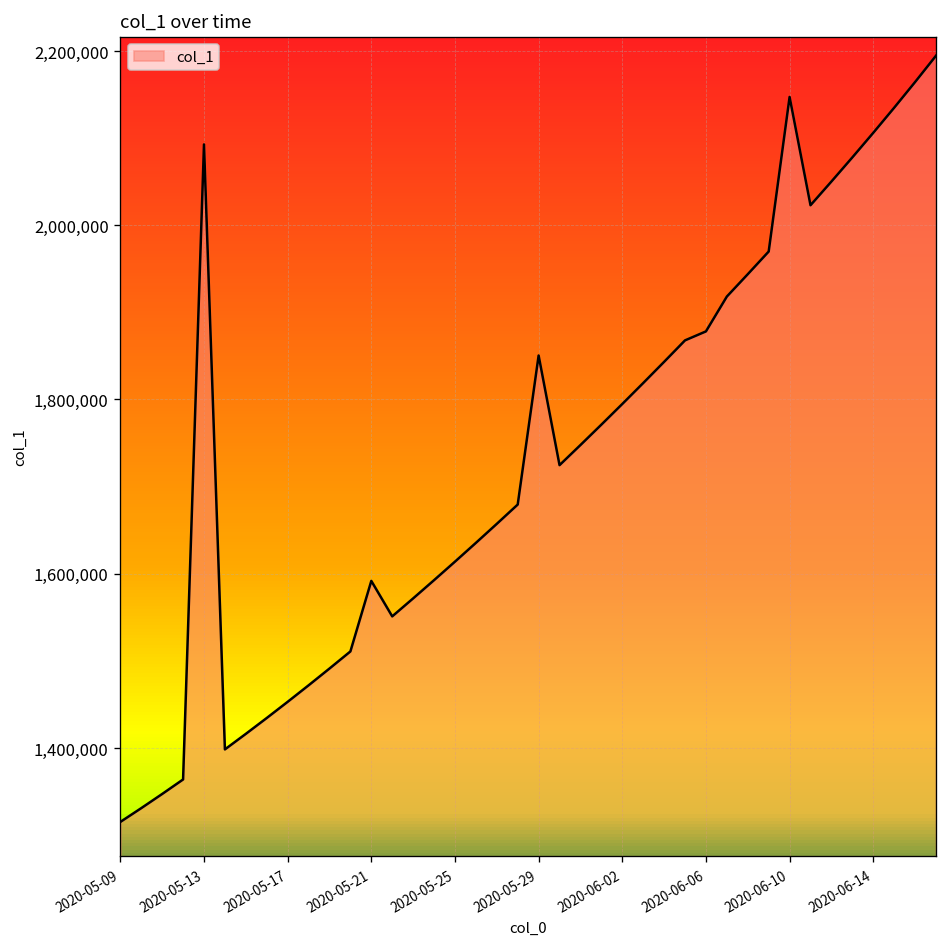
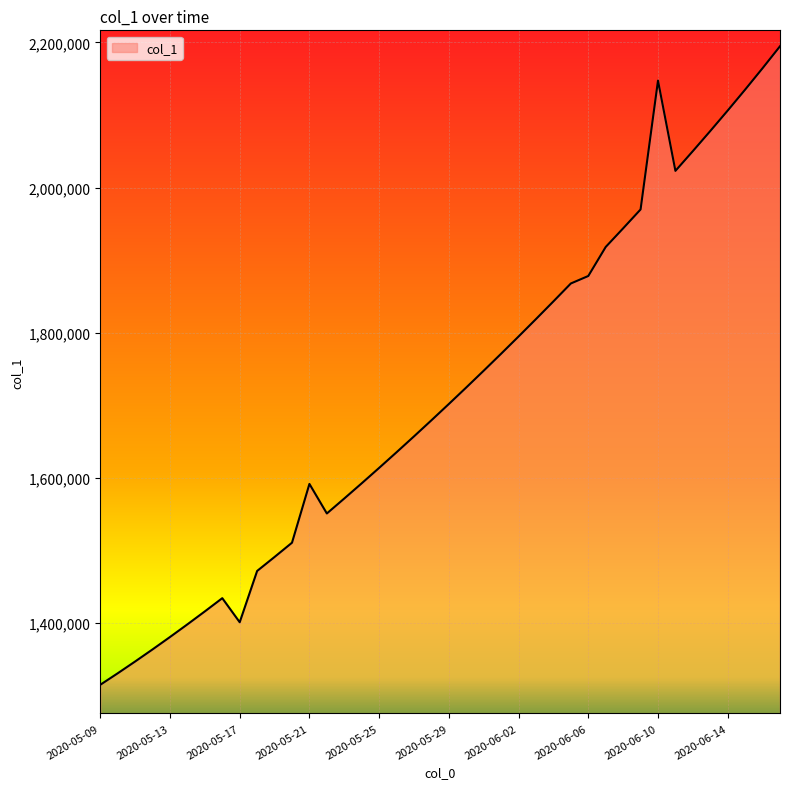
  {
    "2020-05-09": "1,320,000",
-   "2020-05-13": "2,090,000",
-   "2020-05-17": "1,450,000",
+   "2020-05-13": "1,380,000",
+   "2020-05-17": "1,400,000",
    "2020-05-21": "1,590,000",
    "2020-05-25": "1,610,000",
-   "2020-05-29": "1,850,000",
+   "2020-05-29": "1,700,000",
    "2020-06-02": "1,790,000",
    "2020-06-06": "1,880,000",
    "2020-06-10": "2,150,000",
    "2020-06-14": "2,110,000"
  }
